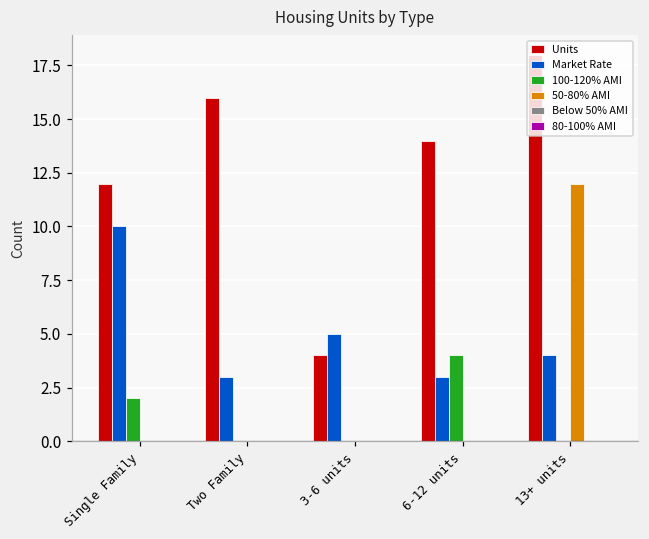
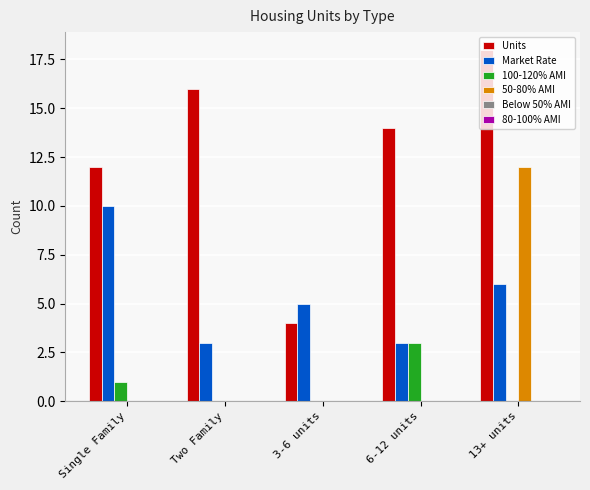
  {
    "Units": {
      "Single Family": 12,
      "Two Family": 16,
      "3-6 units": 4,
      "6-12 units": 14
    },
    "Market Rate": {
      "Single Family": 10,
      "Two Family": 3,
      "3-6 units": 5,
      "6-12 units": 3,
-     "13+ units": 4
+     "13+ units": 6
    },
    "100-120% AMI": {
-     "Single Family": 2,
+     "Single Family": 1,
      "Two Family": 0,
      "3-6 units": 0,
-     "6-12 units": 4,
+     "6-12 units": 3,
      "13+ units": 0
    },
    "50-80% AMI": {
      "Single Family": 0,
      "Two Family": 0,
      "3-6 units": 0,
      "6-12 units": 0,
      "13+ units": 12
    },
    "Below 50% AMI": {
      "Single Family": 0,
      "Two Family": 0,
      "3-6 units": 0,
      "6-12 units": 0,
      "13+ units": 0
    },
    "80-100% AMI": {
      "Single Family": 0,
      "Two Family": 0,
      "3-6 units": 0,
      "6-12 units": 0,
      "13+ units": 0
    }
  }
